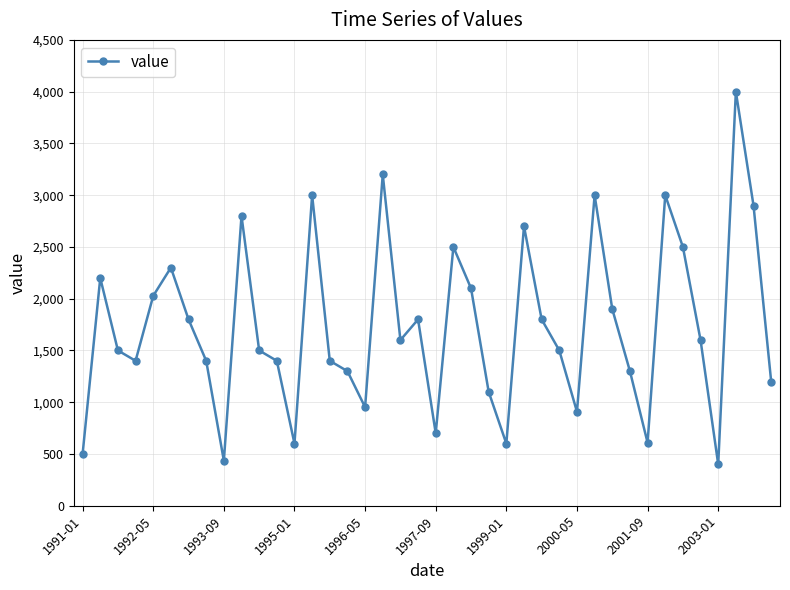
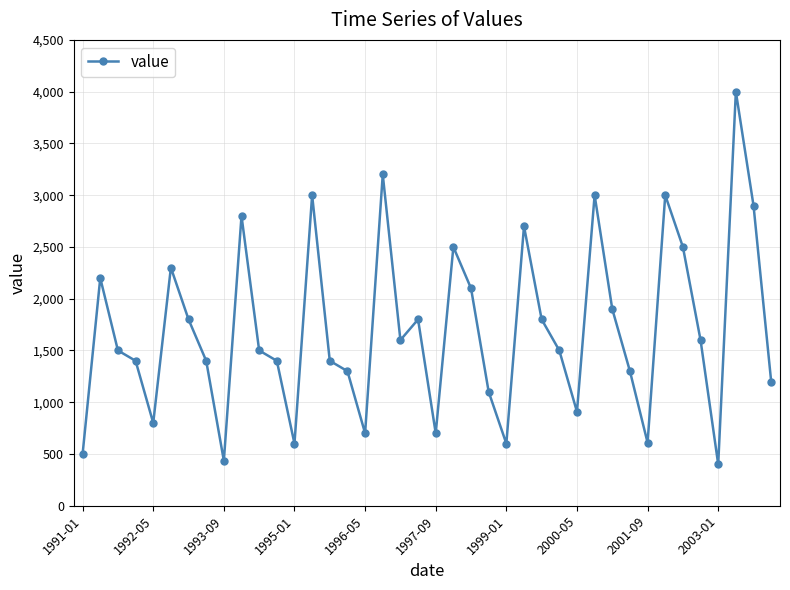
  {
    "1991-01": "500",
-   "1992-05": "2,030",
+   "1992-05": "800",
    "1993-09": "440",
    "1995-01": "600",
-   "1996-05": "950",
+   "1996-05": "700",
    "1997-09": "700",
    "1999-01": "600",
    "2000-05": "910",
    "2001-09": "610",
    "2003-01": "400"
  }
